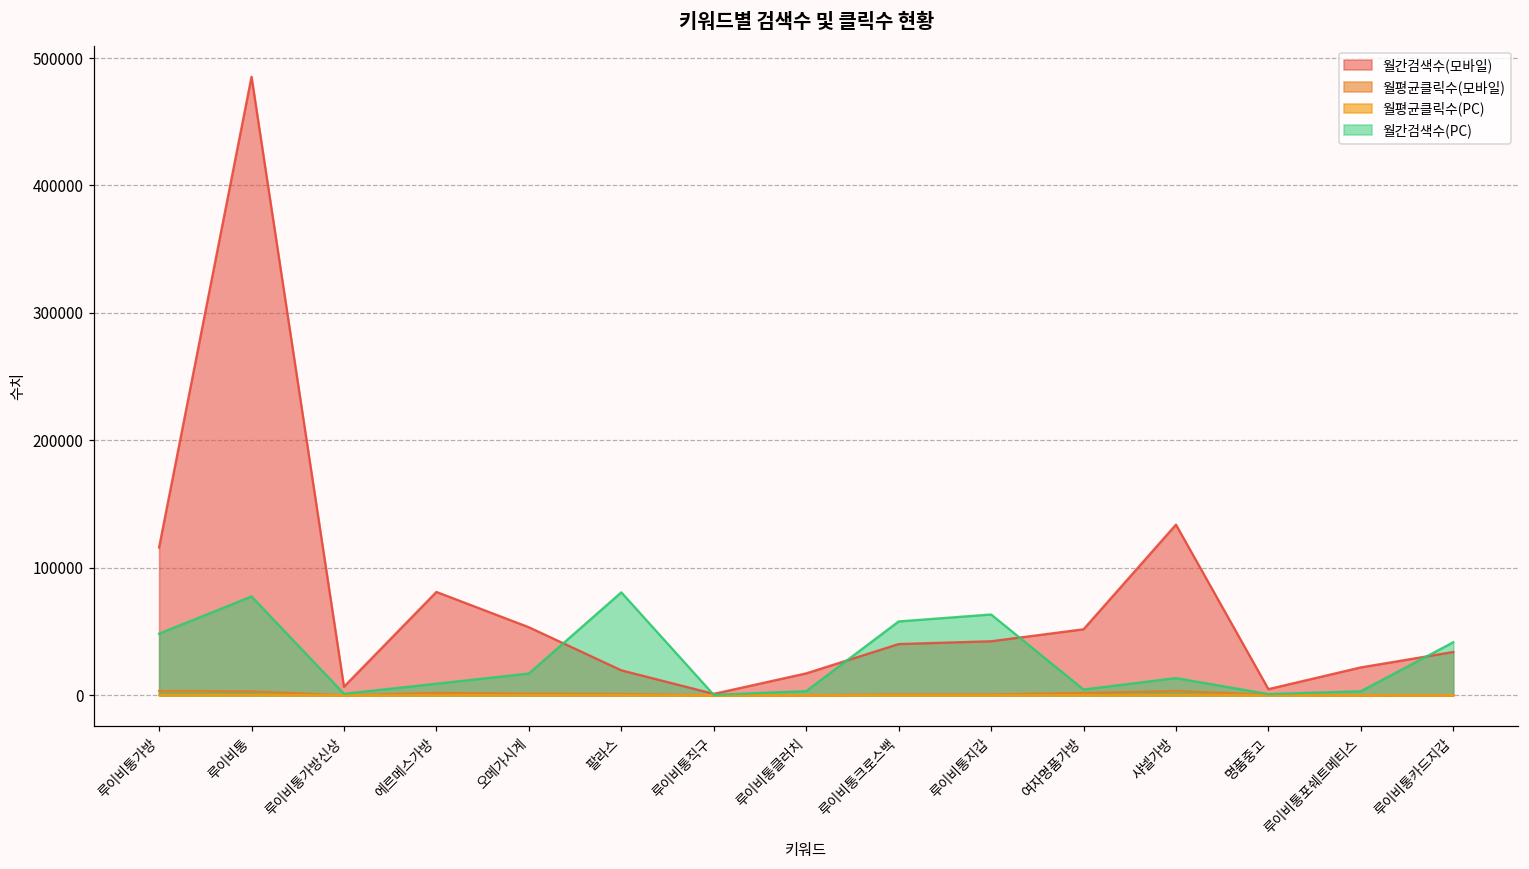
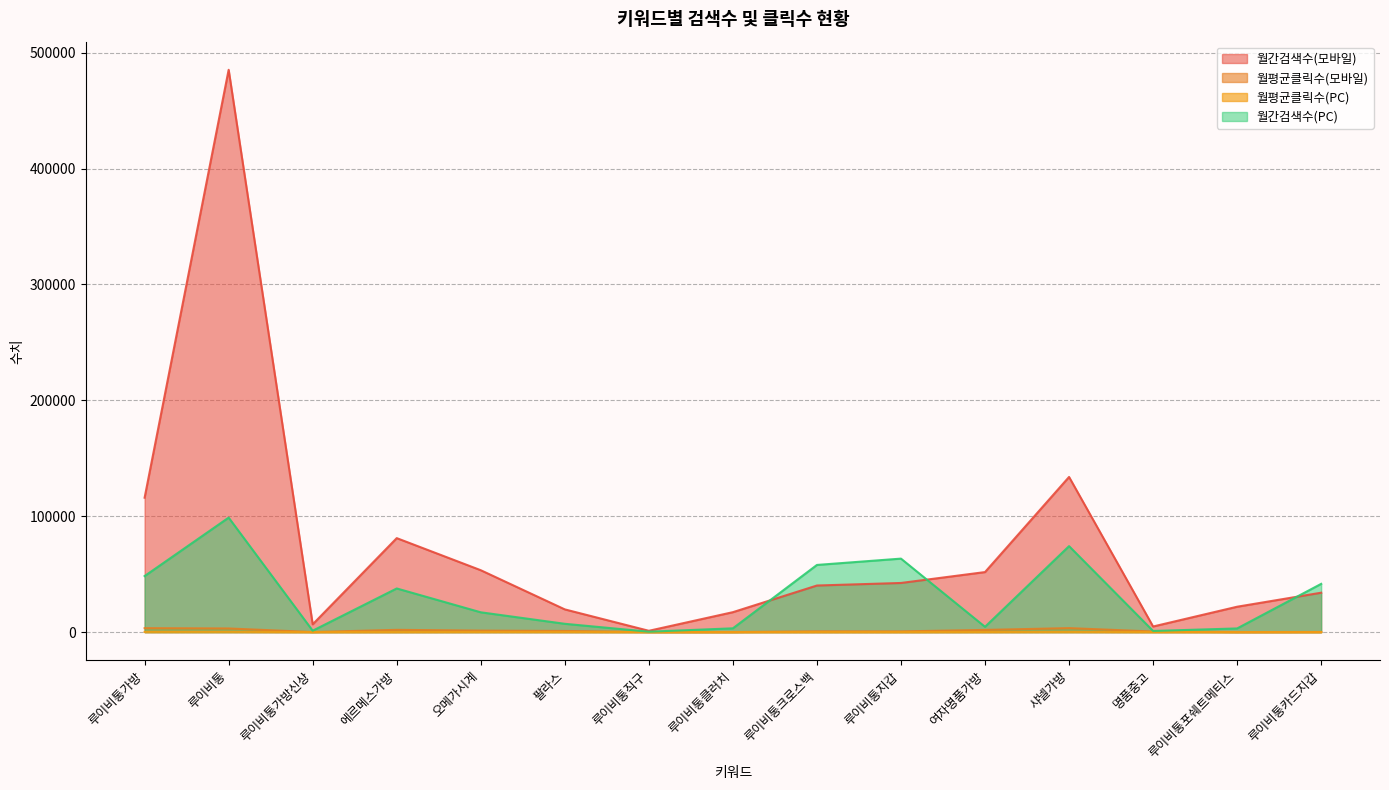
  {
    "월간검색수(PC)": {
      "루이비통가방": 48000,
-     "루이비통": 78000,
-     "에르메스가방": 9000,
+     "루이비통": 99000,
+     "에르메스가방": 38000,
      "오메가시계": 17000,
-     "팔라스": 81000,
+     "팔라스": 7000,
      "루이비통클러치": 3000,
      "루이비통크로스백": 58000,
      "루이비통지갑": 63000,
      "여자명품가방": 5000,
-     "샤넬가방": 14000,
+     "샤넬가방": 74000,
      "루이비통포쉐트메티스": 3000,
      "루이비통카드지갑": 42000
    }
  }
